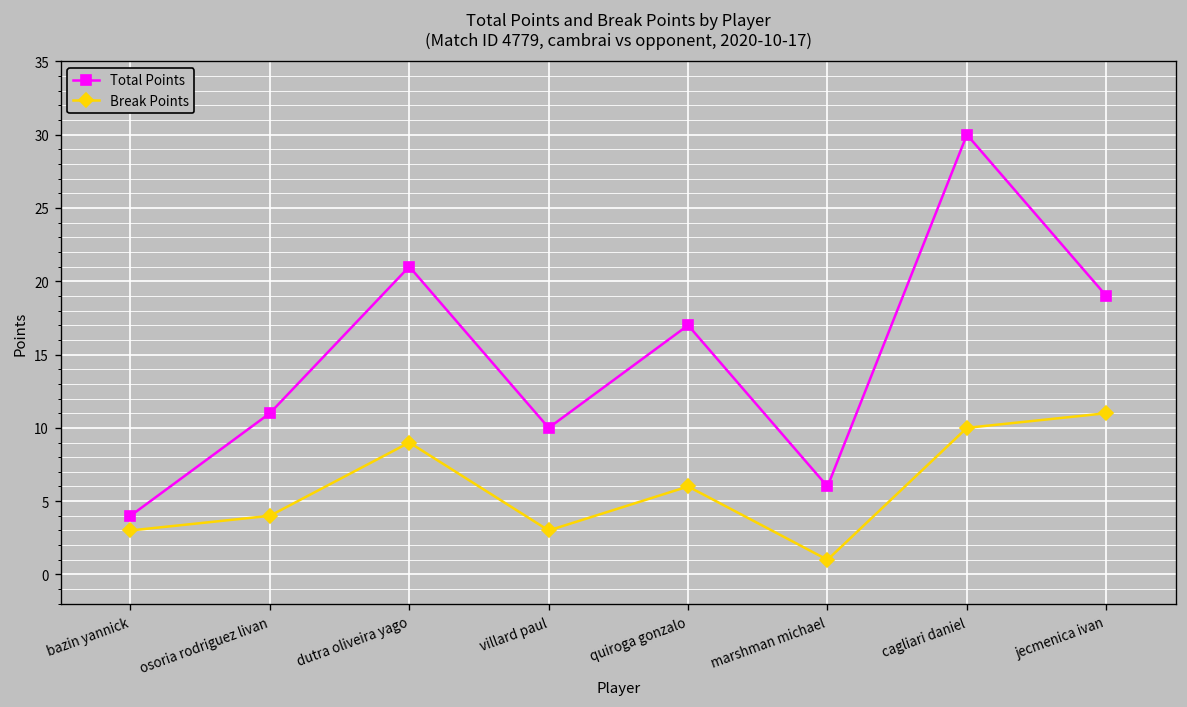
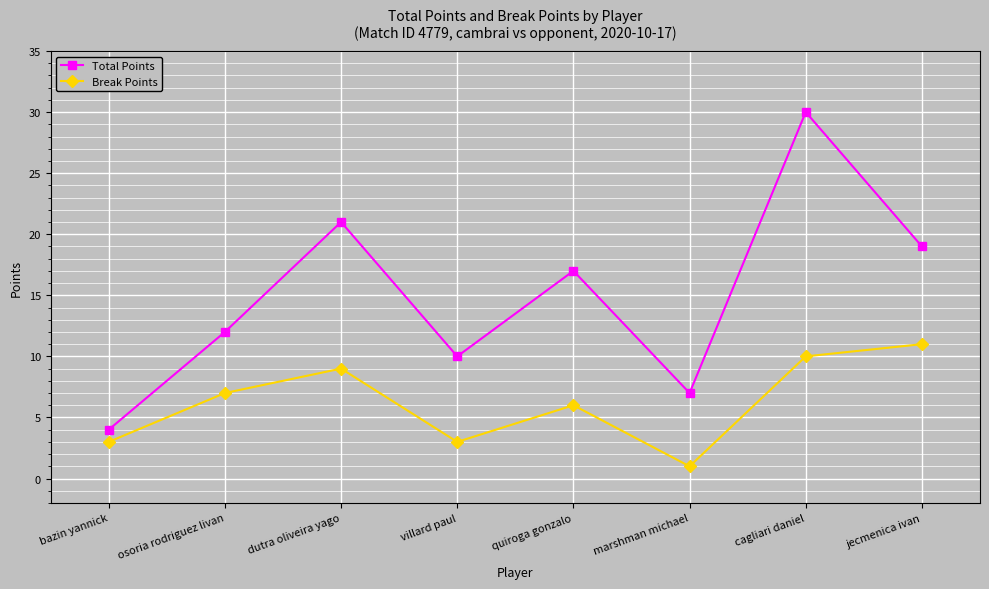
  {
    "Total Points": {
      "bazin yannick": 4,
-     "osoria rodriguez livan": 11,
+     "osoria rodriguez livan": 12,
      "dutra oliveira yago": 21,
      "villard paul": 10,
      "quiroga gonzalo": 17,
-     "marshman michael": 6,
+     "marshman michael": 7,
      "cagliari daniel": 30,
      "jecmenica ivan": 19
    },
    "Break Points": {
      "bazin yannick": 3,
-     "osoria rodriguez livan": 4,
+     "osoria rodriguez livan": 7,
      "dutra oliveira yago": 9,
      "villard paul": 3,
      "quiroga gonzalo": 6,
      "marshman michael": 1,
      "cagliari daniel": 10,
      "jecmenica ivan": 11
    }
  }
